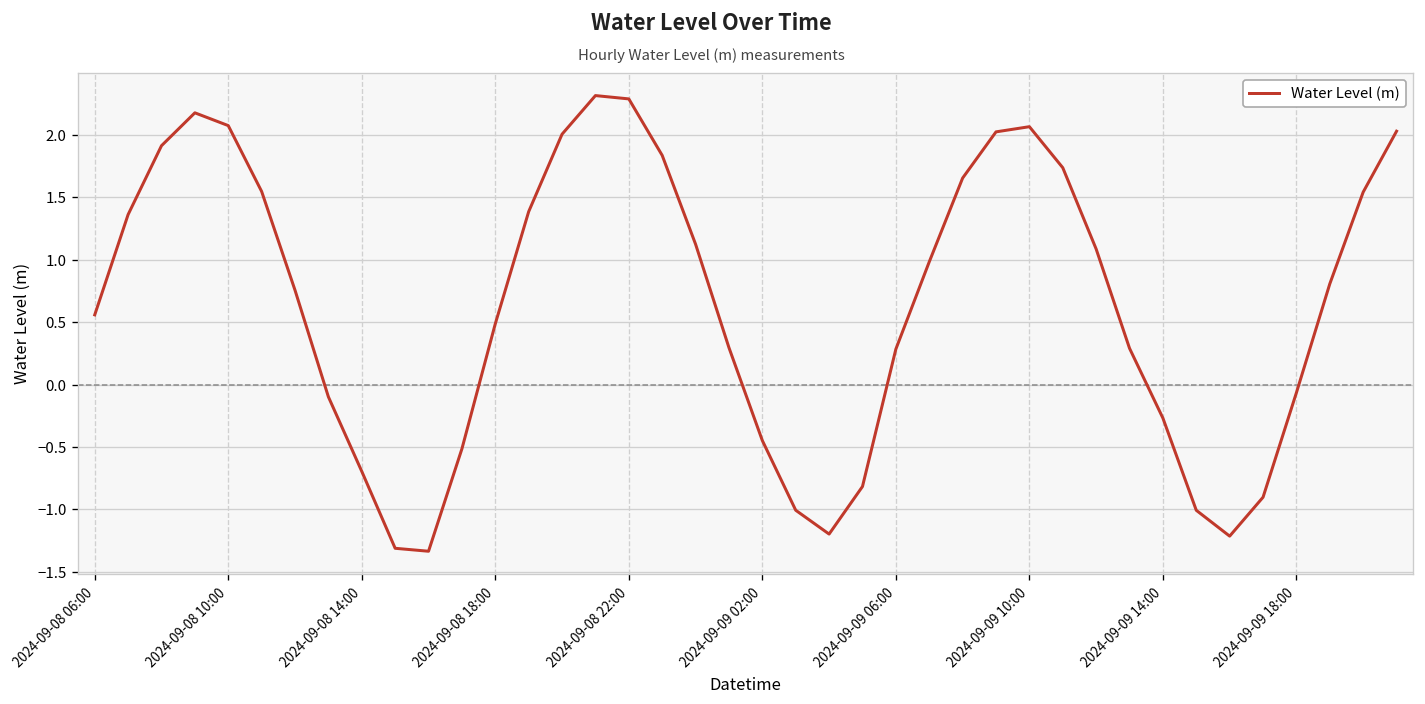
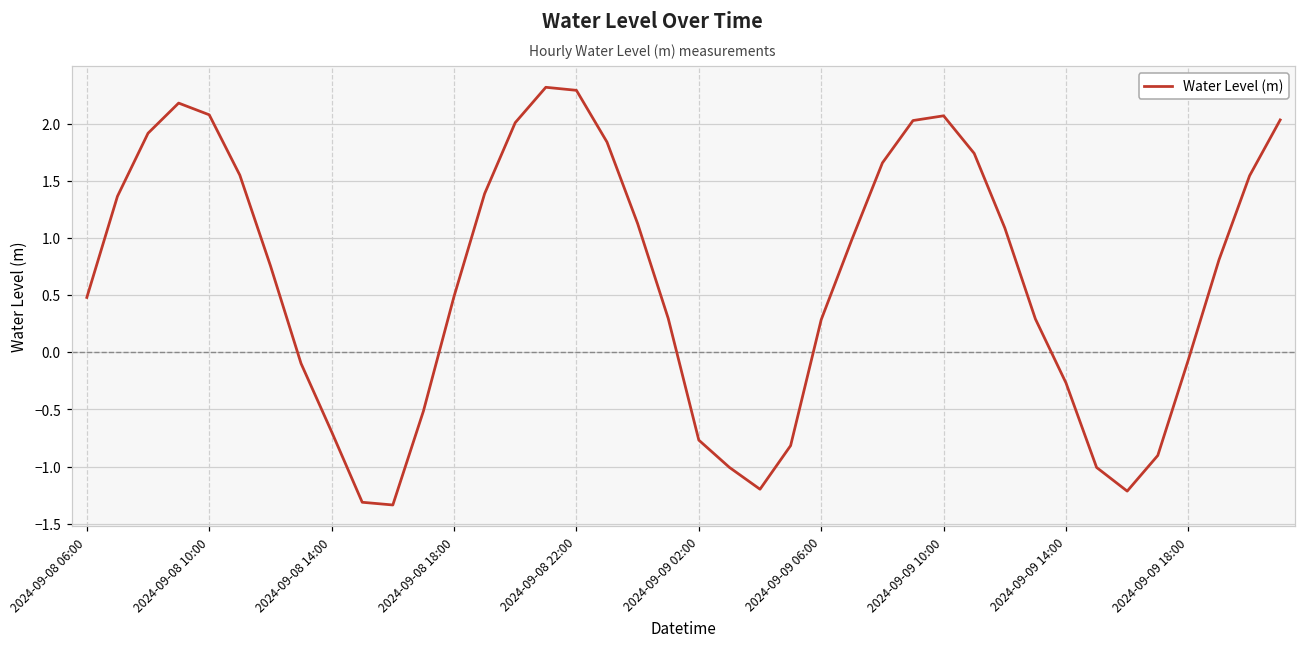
  {
-   "2024-09-08 06:00": 0.56,
+   "2024-09-08 06:00": 0.48,
    "2024-09-08 10:00": 2.08,
    "2024-09-08 14:00": -0.70,
    "2024-09-08 18:00": 0.49,
    "2024-09-08 22:00": 2.29,
-   "2024-09-09 02:00": -0.45,
+   "2024-09-09 02:00": -0.77,
    "2024-09-09 06:00": 0.28,
    "2024-09-09 10:00": 2.07,
    "2024-09-09 14:00": -0.27,
    "2024-09-09 18:00": -0.06
  }
